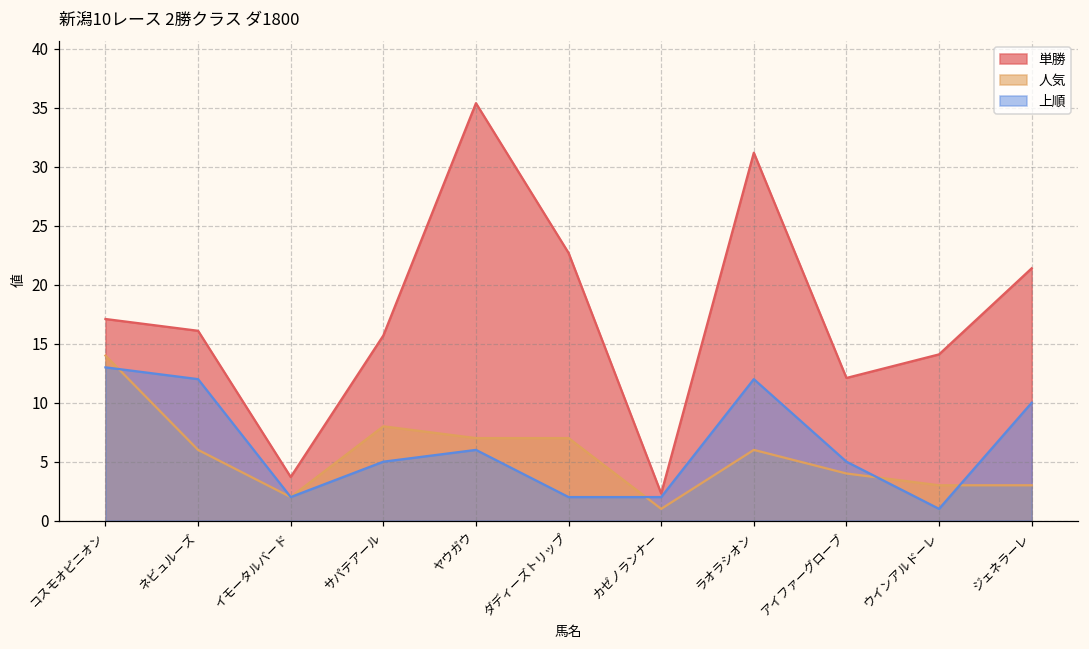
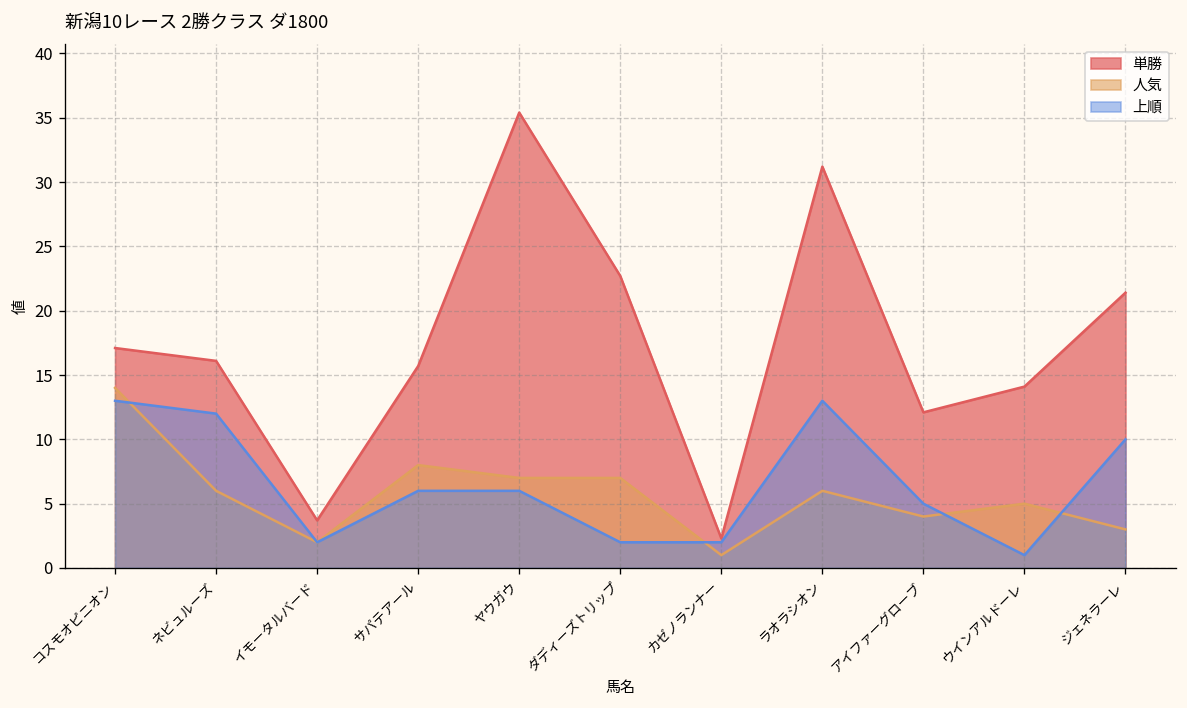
  {
    "単勝": {
      "コスモオピニオン": 17,
      "ネビュルーズ": 16,
      "イモータルバード": 3.7,
      "サパテアール": 15.7,
      "ヤウガウ": 35.4,
      "ダディーズトリップ": 22.7,
      "カゼノランナー": 2.3,
      "ラオラシオン": 31,
      "アイファーグローブ": 12,
      "ウインアルドーレ": 14,
      "ジェネラーレ": 21.4
    },
    "人気": {
      "コスモオピニオン": 14,
      "ネビュルーズ": 6,
      "サパテアール": 8,
      "ヤウガウ": 7,
      "ダディーズトリップ": 7,
      "カゼノランナー": 1,
      "ラオラシオン": 6,
      "アイファーグローブ": 4,
-     "ウインアルドーレ": 3,
+     "ウインアルドーレ": 5,
      "ジェネラーレ": 3
    },
    "上順": {
      "コスモオピニオン": 13,
      "ネビュルーズ": 12,
-     "サパテアール": 5,
+     "サパテアール": 6,
      "ヤウガウ": 6,
      "ダディーズトリップ": 2,
      "カゼノランナー": 2,
-     "ラオラシオン": 12,
+     "ラオラシオン": 13,
      "アイファーグローブ": 5,
      "ウインアルドーレ": 1,
      "ジェネラーレ": 10
    }
  }
